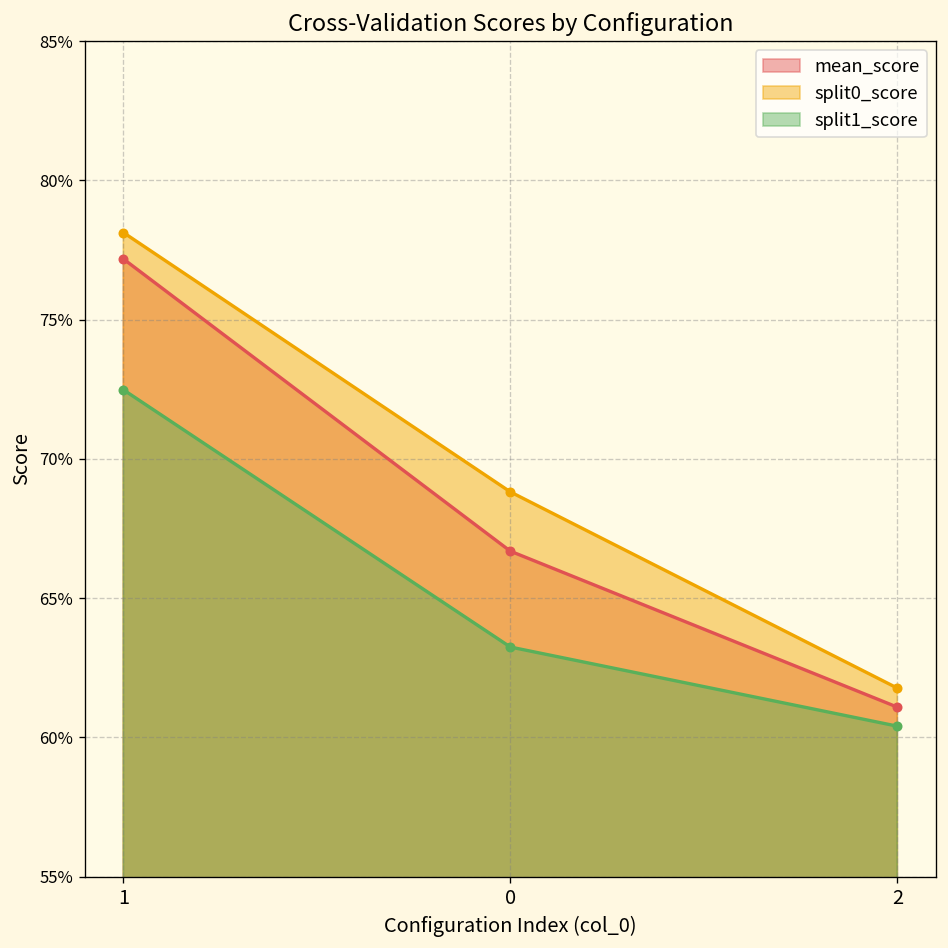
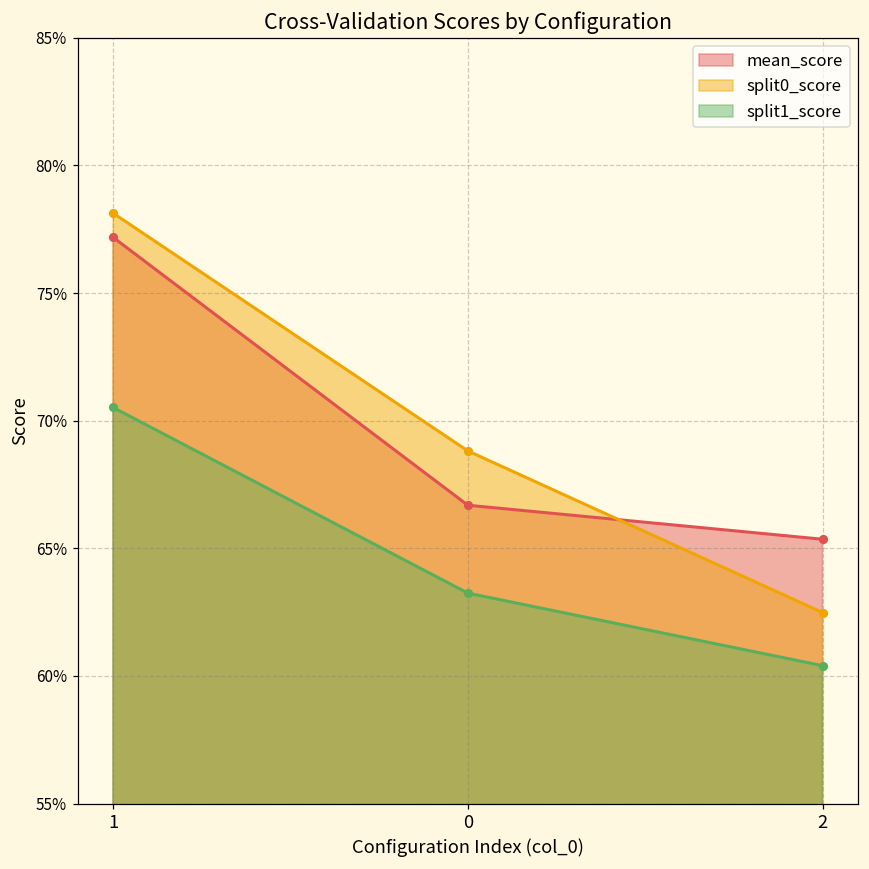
  {
    "mean_score": {
      "1": "77.2%",
      "0": "66.7%",
-     "2": "61.1%"
+     "2": "65.4%"
    },
    "split0_score": {
      "1": "78.1%",
      "0": "68.8%",
-     "2": "61.8%"
+     "2": "62.5%"
    },
    "split1_score": {
-     "1": "72.5%",
+     "1": "70.5%",
      "0": "63.2%",
      "2": "60.4%"
    }
  }
